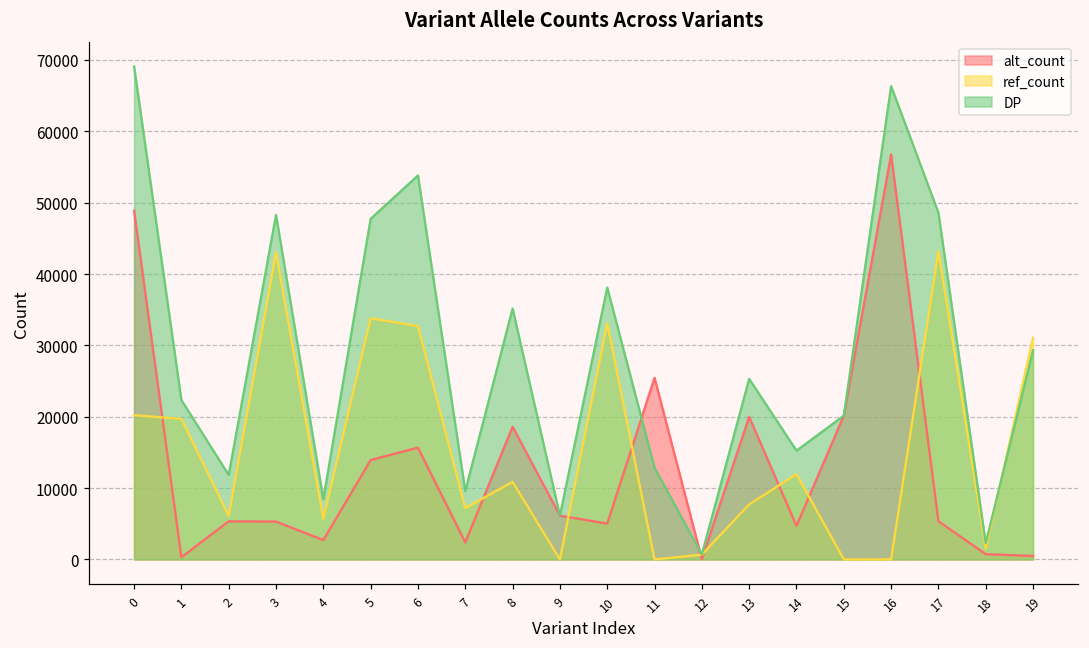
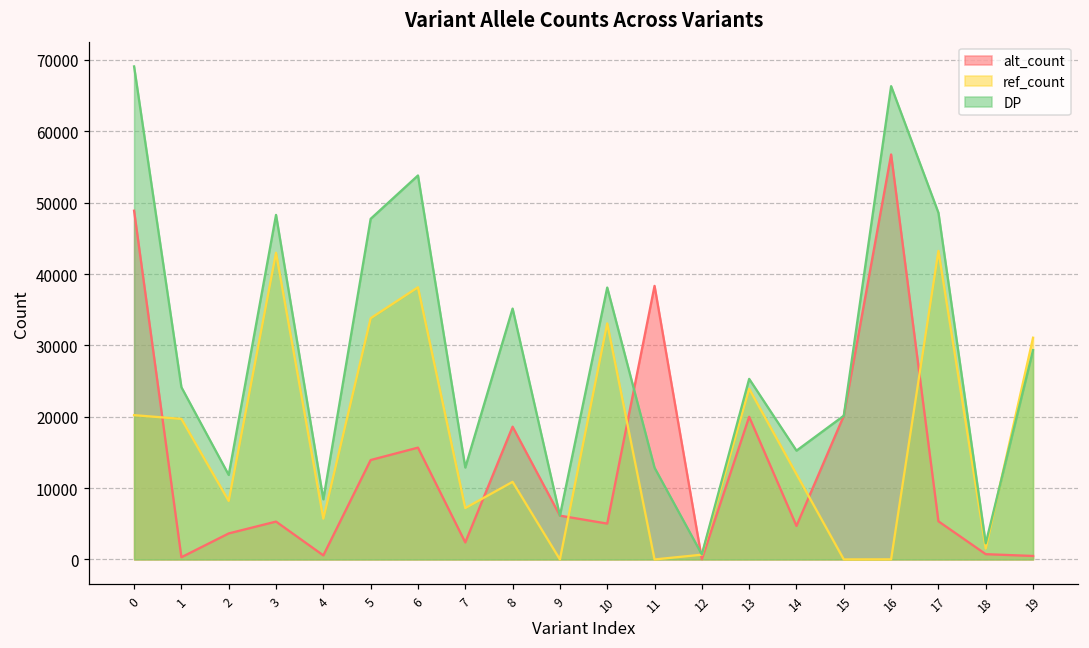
  {
    "alt_count": {
      "0": 49000,
      "1": 0,
-     "2": 5000,
+     "2": 4000,
      "3": 5000,
-     "4": 3000,
+     "4": 1000,
      "5": 14000,
      "6": 16000,
      "7": 2000,
      "8": 19000,
      "10": 5000,
-     "11": 25000,
+     "11": 38000,
      "12": 0,
      "13": 20000,
      "14": 5000,
      "16": 57000,
      "17": 5000,
      "18": 1000,
      "19": 0
    },
    "ref_count": {
      "0": 20000,
      "1": 20000,
-     "2": 6000,
+     "2": 8000,
      "3": 43000,
      "4": 6000,
      "5": 34000,
-     "6": 33000,
+     "6": 38000,
      "7": 7000,
      "8": 11000,
      "9": 0,
      "10": 33000,
      "11": 0,
-     "13": 8000,
+     "13": 24000,
      "14": 12000,
      "15": 0,
      "16": 0,
      "17": 43000,
      "18": 2000,
      "19": 31000
    },
    "DP": {
      "0": 69000,
-     "1": 22000,
+     "1": 24000,
      "2": 12000,
      "3": 48000,
      "4": 8000,
      "5": 48000,
      "6": 54000,
-     "7": 10000,
+     "7": 13000,
      "8": 35000,
      "10": 38000,
      "11": 13000,
      "13": 25000,
      "14": 15000,
      "16": 66000,
      "17": 49000,
      "18": 2000,
      "19": 29000
    }
  }
